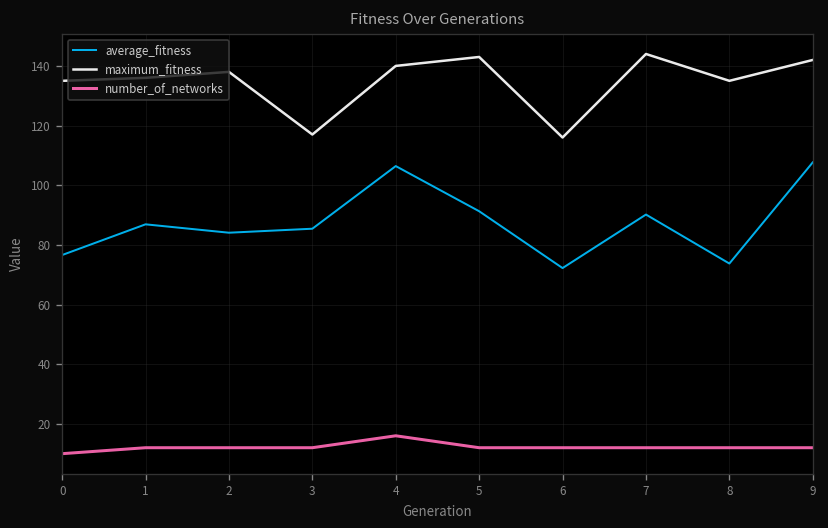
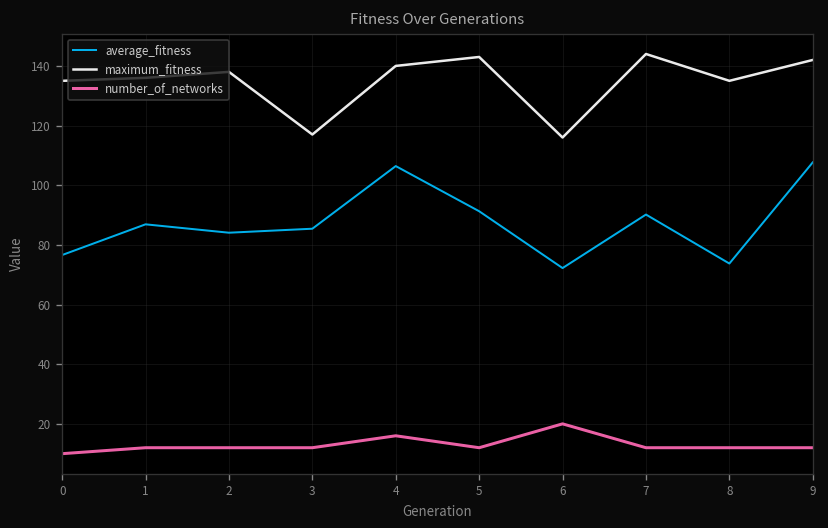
  {
    "average_fitness": {
      "0": 77,
      "1": 87,
      "2": 84,
      "3": 85,
      "4": 106,
      "5": 91,
      "6": 72,
      "7": 90,
      "8": 74,
      "9": 108
    },
    "maximum_fitness": {
      "0": 135,
      "2": 138,
      "3": 117,
      "4": 140,
      "5": 143,
      "6": 116,
      "7": 144,
      "8": 135,
      "9": 142
    },
    "number_of_networks": {
      "0": 10,
      "1": 12,
      "2": 12,
      "3": 12,
      "4": 16,
      "5": 12,
-     "6": 12,
+     "6": 20,
      "7": 12,
      "8": 12,
      "9": 12
    }
  }
